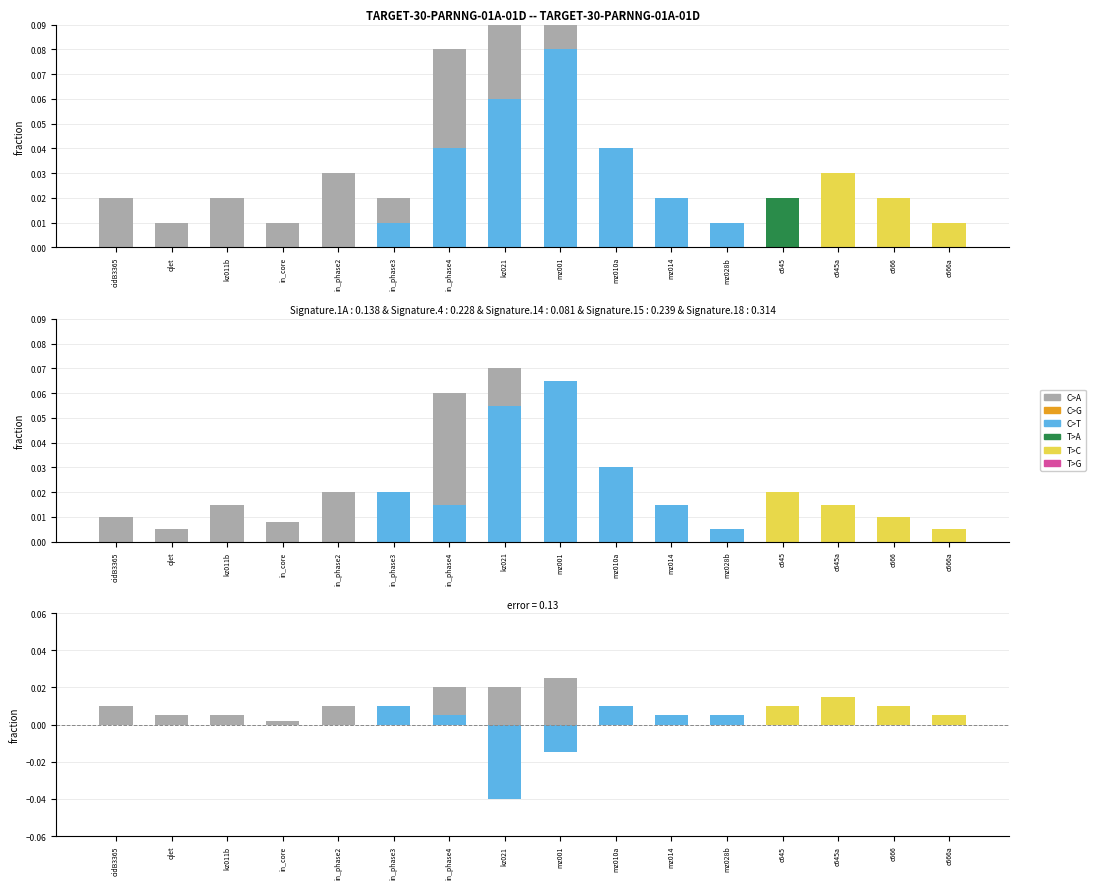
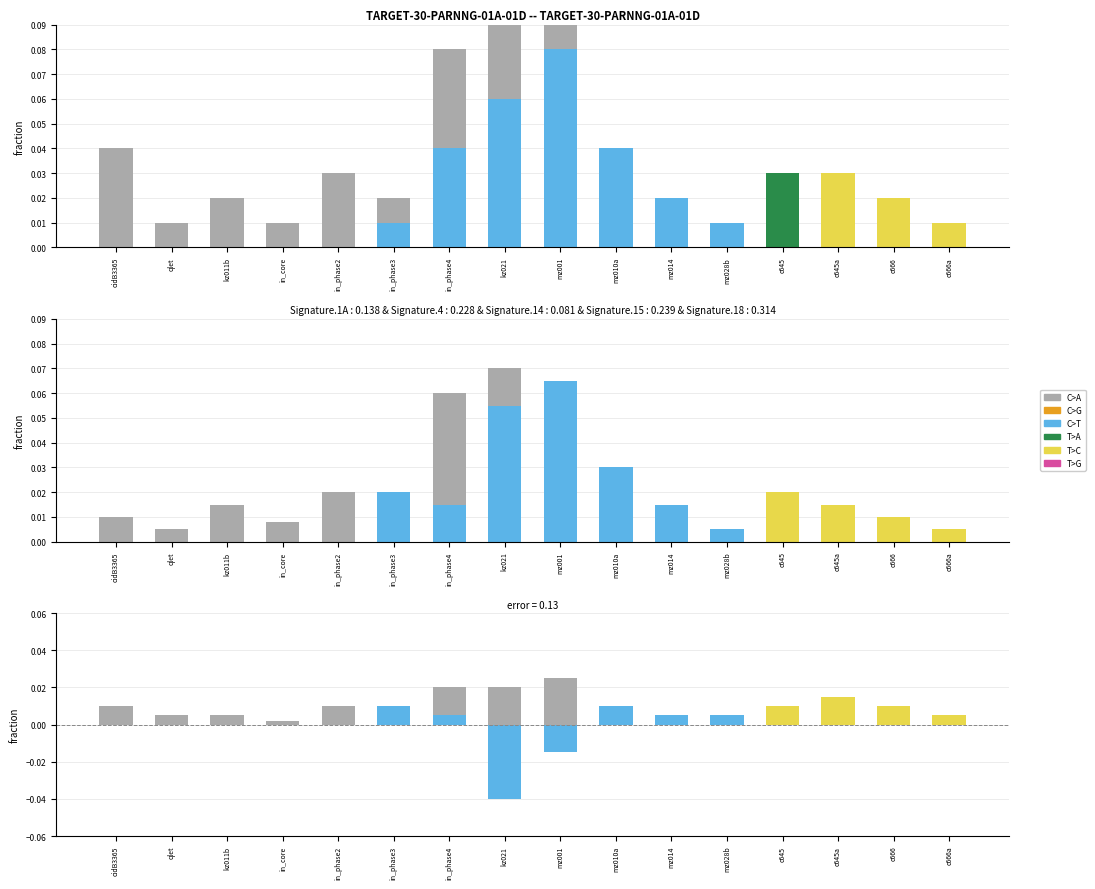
  {
    "TARGET-30-PARNNG-01A-01D -- TARGET-30-PARNNG-01A-01D": {
      "C>A": {
-       "cidB3365": 0.02,
+       "cidB3365": 0.04,
        "qlet": 0.01,
        "kz011b": 0.02,
        "in_core": 0.01,
        "in_phase2": 0.03,
        "in_phase3": 0.02,
        "in_phase4": 0.08,
        "kz021": 0.09,
        "mz001": 0.09,
        "mz014": 0.00,
        "mz028b": 0.00,
        "c645": 0.00,
        "c645a": 0.00,
        "c666": 0.00,
        "c666a": 0.00
      },
      "T>G": {
        "cidB3365": 0.00,
        "qlet": 0.00,
        "kz011b": 0.00,
        "in_core": 0.00,
        "in_phase2": 0.00,
        "in_phase3": 0.00,
        "in_phase4": 0.00,
        "kz021": 0.00,
        "mz001": 0.00,
        "mz010a": 0.00,
        "mz014": 0.00,
        "mz028b": 0.00,
        "c645": 0.00,
        "c645a": 0.00,
        "c666": 0.00,
        "c666a": 0.00
      },
      "C>T": {
        "cidB3365": 0.00,
        "qlet": 0.00,
        "kz011b": 0.00,
        "in_core": 0.00,
        "in_phase2": 0.00,
        "mz010a": 0.04,
        "mz014": 0.02,
        "mz028b": 0.01,
        "c645": 0.00,
        "c645a": 0.00,
        "c666": 0.00,
        "c666a": 0.00
      },
      "T>A": {
        "cidB3365": 0.00,
        "qlet": 0.00,
        "kz011b": 0.00,
        "in_core": 0.00,
        "in_phase2": 0.00,
        "in_phase3": 0.00,
        "in_phase4": 0.00,
        "kz021": 0.00,
        "mz001": 0.00,
        "mz010a": 0.00,
        "mz014": 0.00,
        "mz028b": 0.00,
-       "c645": 0.02,
+       "c645": 0.03,
        "c645a": 0.00,
        "c666": 0.00,
        "c666a": 0.00
      },
      "T>C": {
        "cidB3365": 0.00,
        "qlet": 0.00,
        "kz011b": 0.00,
        "in_core": 0.00,
        "in_phase2": 0.00,
        "in_phase3": 0.00,
        "in_phase4": 0.00,
        "kz021": 0.00,
        "mz001": 0.00,
        "mz010a": 0.00,
        "mz014": 0.00,
        "mz028b": 0.00,
        "c645": 0.00,
        "c645a": 0.03,
        "c666": 0.02,
        "c666a": 0.01
      }
    },
    "Signature.1A : 0.138 & Signature.4 : 0.228 & Signature.14 : 0.081 & Signature.15 : 0.239 & Signature.18 : 0.314": {
      "C>A": {
        "cidB3365": 0.010,
        "qlet": 0.005,
        "kz011b": 0.015,
        "in_core": 0.008,
        "in_phase2": 0.020,
        "in_phase4": 0.060,
        "kz021": 0.070,
        "mz001": 0.065,
        "mz014": 0.000,
        "mz028b": 0.000,
        "c645": 0.000,
        "c645a": 0.000,
        "c666": 0.000,
        "c666a": 0.000
      },
      "T>G": {
        "cidB3365": 0.000,
        "qlet": 0.000,
        "kz011b": 0.000,
        "in_core": 0.000,
        "in_phase2": 0.000,
        "in_phase3": 0.000,
        "in_phase4": 0.000,
        "kz021": 0.000,
        "mz001": 0.000,
        "mz010a": 0.000,
        "mz014": 0.000,
        "mz028b": 0.000,
        "c645": 0.000,
        "c645a": 0.000,
        "c666": 0.000,
        "c666a": 0.000
      },
      "C>T": {
        "cidB3365": 0.000,
        "qlet": 0.000,
        "kz011b": 0.000,
        "in_core": 0.000,
        "in_phase2": 0.000,
        "in_phase3": 0.020,
        "mz001": 0.065,
        "mz010a": 0.030,
        "mz014": 0.015,
        "mz028b": 0.005,
        "c645": 0.000,
        "c645a": 0.000,
        "c666": 0.000,
        "c666a": 0.000
      },
      "T>C": {
        "cidB3365": 0.000,
        "qlet": 0.000,
        "kz011b": 0.000,
        "in_core": 0.000,
        "in_phase2": 0.000,
        "in_phase3": 0.000,
        "in_phase4": 0.000,
        "kz021": 0.000,
        "mz001": 0.000,
        "mz010a": 0.000,
        "mz014": 0.000,
        "mz028b": 0.000,
        "c645": 0.020,
        "c645a": 0.015,
        "c666": 0.010,
        "c666a": 0.005
      }
    },
    "error = 0.13": {
      "C>A": {
        "cidB3365": 0.010,
        "qlet": 0.005,
        "kz011b": 0.005,
        "in_core": 0.002,
        "in_phase2": 0.010,
        "in_phase4": 0.020,
        "kz021": 0.020,
        "mz001": 0.025,
        "mz010a": 0.010,
        "mz014": 0.000,
        "mz028b": 0.000,
        "c645": 0.000,
        "c645a": 0.000,
        "c666": 0.000,
        "c666a": 0.000
      },
      "T>G": {
        "cidB3365": 0.000,
        "qlet": 0.000,
        "kz011b": 0.000,
        "in_core": 0.000,
        "in_phase2": 0.000,
        "in_phase3": 0.000,
        "in_phase4": 0.000,
        "kz021": 0.000,
        "mz001": 0.000,
        "mz010a": 0.000,
        "mz014": 0.000,
        "mz028b": 0.000,
        "c645": 0.000,
        "c645a": 0.000,
        "c666": 0.000,
        "c666a": 0.000
      },
      "C>T": {
        "cidB3365": 0.000,
        "qlet": 0.000,
        "kz011b": 0.000,
        "in_core": 0.000,
        "in_phase2": 0.000,
        "in_phase3": 0.010,
        "kz021": -0.040,
        "mz001": -0.015,
        "mz010a": 0.010,
        "mz014": 0.005,
        "mz028b": 0.005,
        "c645": 0.000,
        "c645a": 0.000,
        "c666": 0.000,
        "c666a": 0.000
      },
      "T>C": {
        "cidB3365": 0.000,
        "qlet": 0.000,
        "kz011b": 0.000,
        "in_core": 0.000,
        "in_phase2": 0.000,
        "in_phase3": 0.000,
        "in_phase4": 0.000,
        "kz021": 0.000,
        "mz001": 0.000,
        "mz010a": 0.000,
        "mz014": 0.000,
        "mz028b": 0.000,
        "c645": 0.010,
        "c645a": 0.015,
        "c666": 0.010,
        "c666a": 0.005
      }
    }
  }
